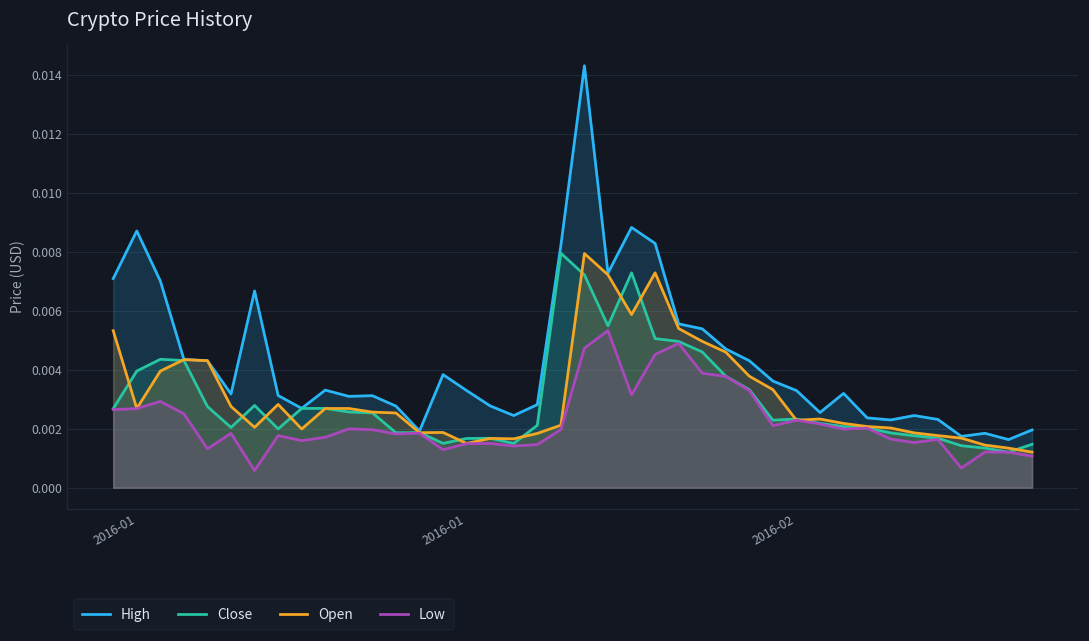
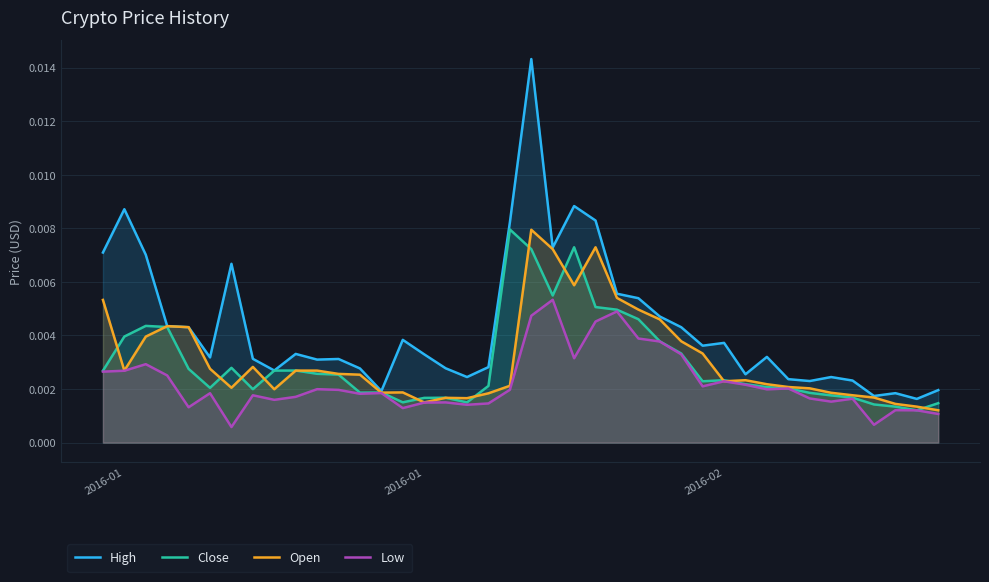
  {
    "High": {
-     "2016-02": 0.0033
+     "2016-02": 0.0037
    }
  }
